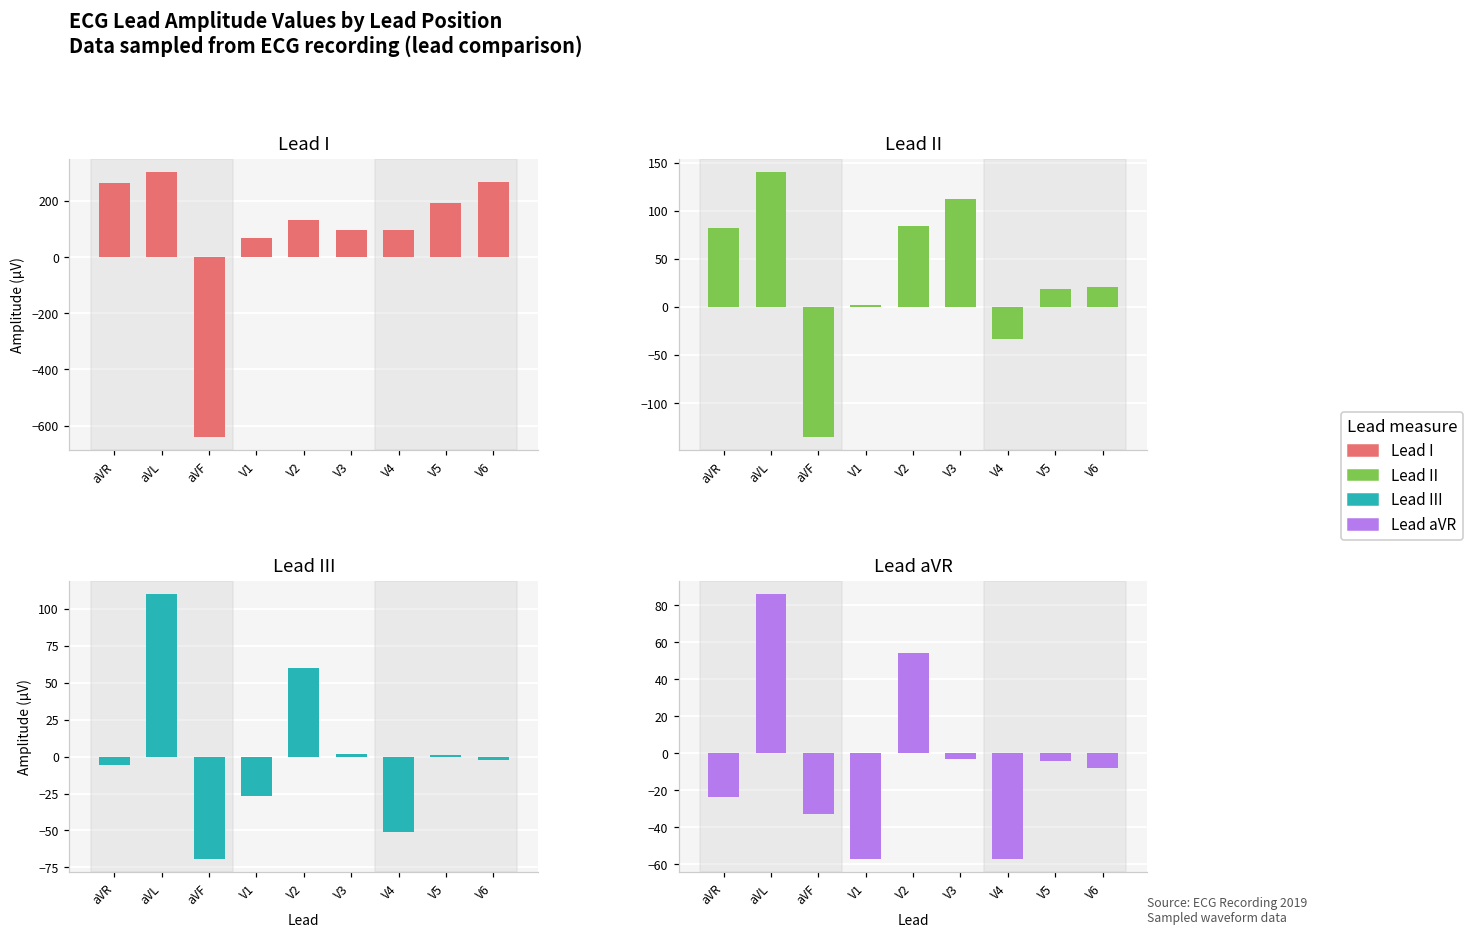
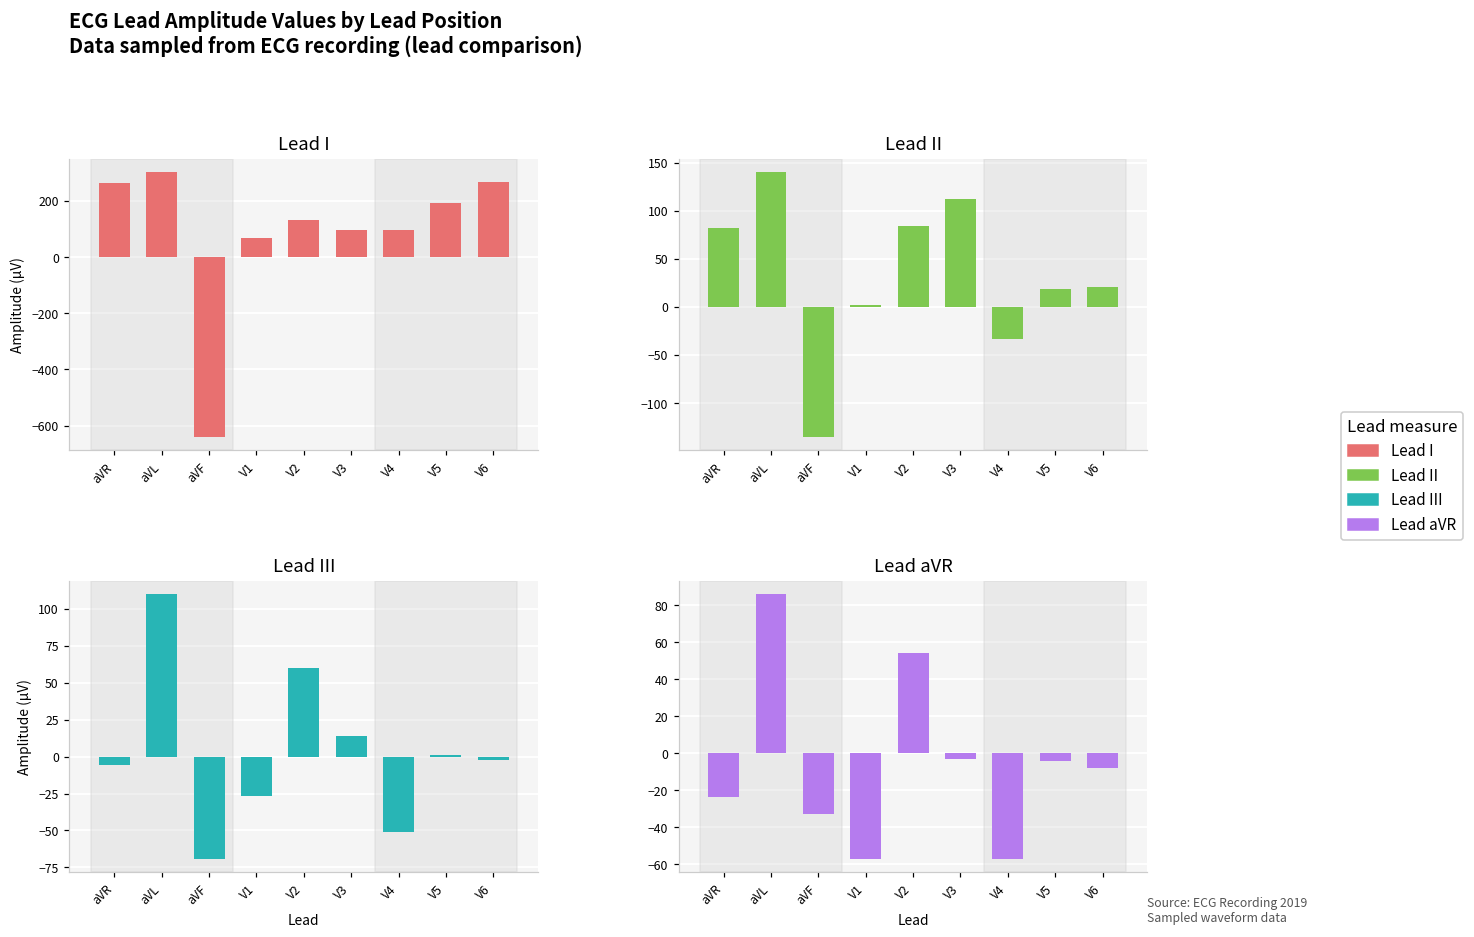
  {
    "Lead I": {
      "aVR": 260,
      "aVL": 300,
      "aVF": -640,
      "V1": 70,
      "V2": 130,
      "V3": 100,
      "V4": 100,
      "V5": 190,
      "V6": 270
    },
    "Lead II": {
      "aVR": 80,
      "aVL": 140,
      "aVF": -140,
      "V2": 80,
      "V3": 110,
      "V4": -30,
      "V5": 20,
      "V6": 20
    },
    "Lead III": {
      "aVR": -6,
      "aVL": 110,
      "aVF": -69,
      "V1": -27,
      "V2": 60,
-     "V3": 2,
+     "V3": 14,
      "V4": -51,
      "V6": -2
    },
    "Lead aVR": {
      "aVR": -24,
      "aVL": 86,
      "aVF": -33,
      "V1": -57,
      "V2": 54,
      "V3": -3,
      "V4": -57,
      "V5": -4,
      "V6": -8
    }
  }
